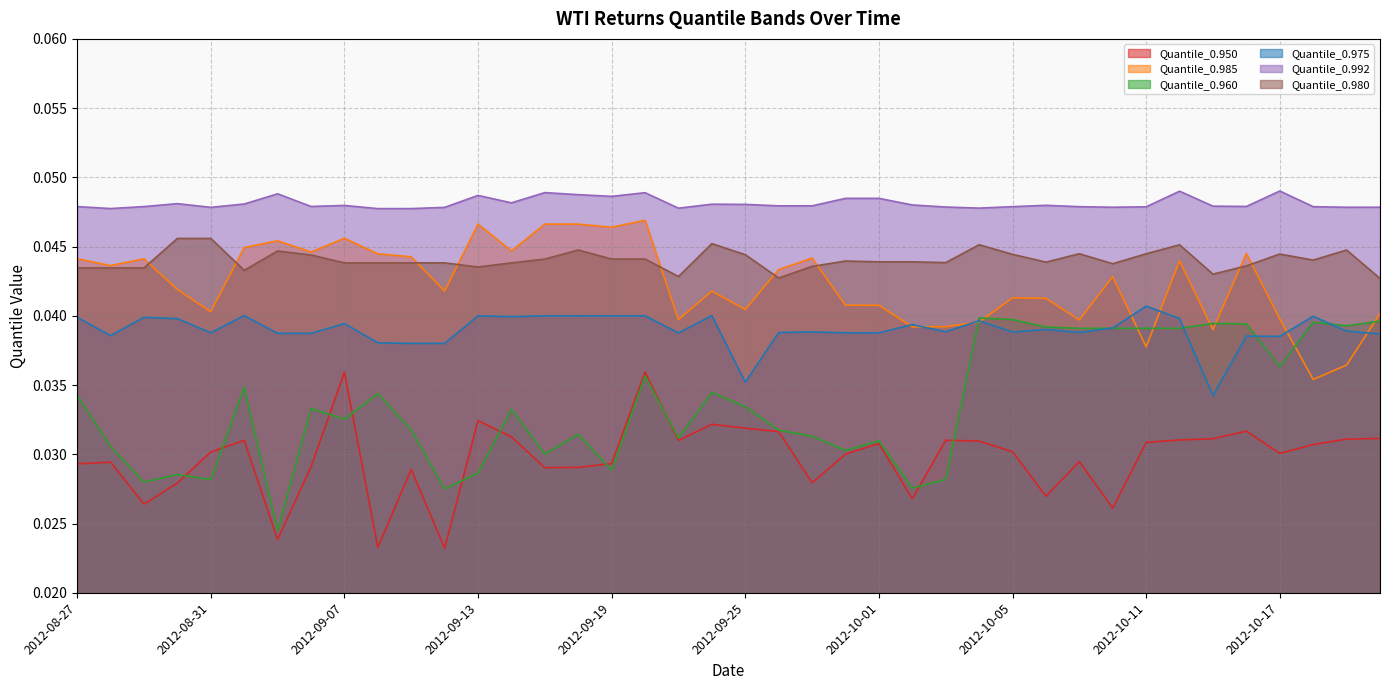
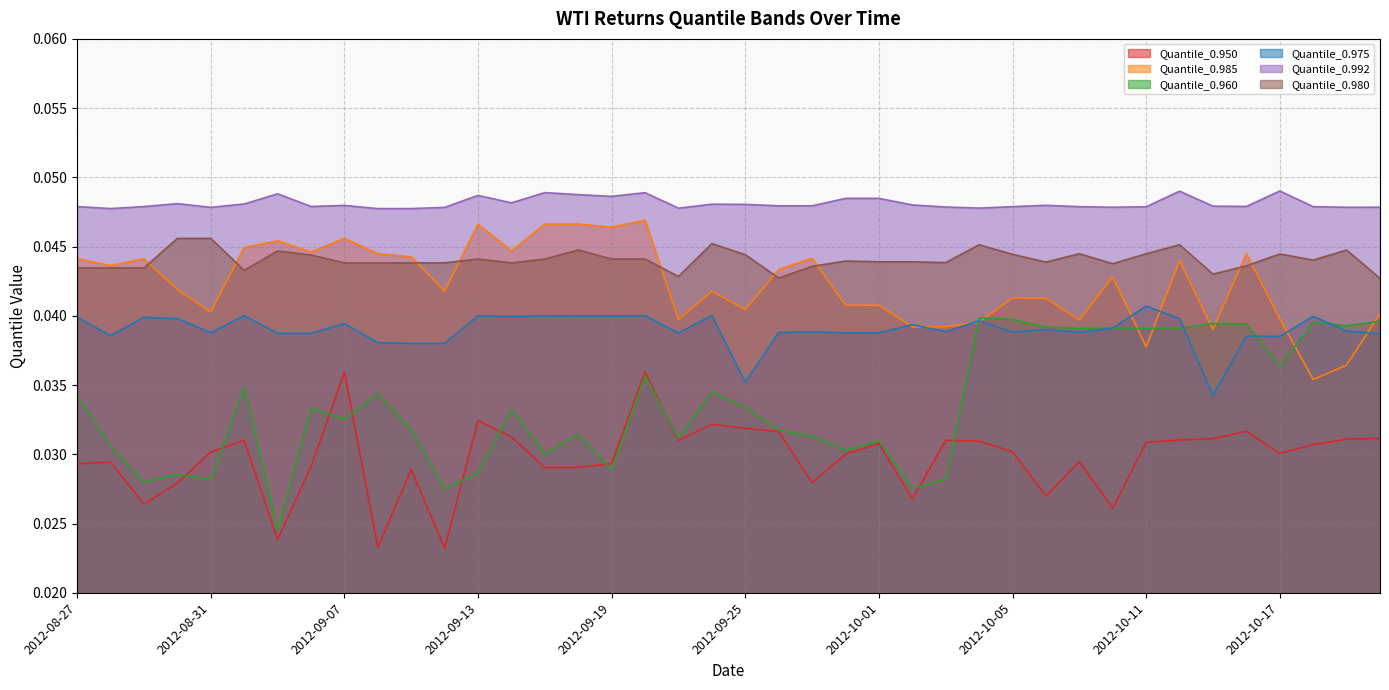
  {
    "Quantile_0.950": {
      "2012-08-27": 0.0293,
      "2012-08-31": 0.0302,
      "2012-09-07": 0.0359,
      "2012-09-13": 0.0324,
      "2012-09-19": 0.0293,
      "2012-09-25": 0.0319,
      "2012-10-01": 0.0308,
      "2012-10-05": 0.0302,
      "2012-10-11": 0.0309,
      "2012-10-17": 0.0301
    },
    "Quantile_0.985": {
      "2012-08-27": 0.0441,
      "2012-08-31": 0.0403,
      "2012-09-07": 0.0456,
      "2012-09-13": 0.0466,
      "2012-09-19": 0.0464,
      "2012-09-25": 0.0405,
      "2012-10-01": 0.0408,
      "2012-10-05": 0.0413,
      "2012-10-11": 0.0378,
      "2012-10-17": 0.0398
    },
    "Quantile_0.960": {
      "2012-08-27": 0.0343,
      "2012-08-31": 0.0282,
      "2012-09-07": 0.0325,
      "2012-09-13": 0.0286,
      "2012-09-19": 0.0289,
      "2012-09-25": 0.0334,
      "2012-10-01": 0.0310,
      "2012-10-05": 0.0397,
      "2012-10-11": 0.0391,
      "2012-10-17": 0.0363
    },
    "Quantile_0.975": {
      "2012-08-27": 0.0399,
      "2012-08-31": 0.0388,
      "2012-09-07": 0.0394,
      "2012-09-13": 0.0400,
      "2012-09-19": 0.0400,
      "2012-09-25": 0.0352,
      "2012-10-01": 0.0388,
      "2012-10-05": 0.0388,
      "2012-10-11": 0.0407,
      "2012-10-17": 0.0385
    },
    "Quantile_0.992": {
      "2012-08-27": 0.0479,
      "2012-08-31": 0.0478,
      "2012-09-07": 0.0480,
      "2012-09-13": 0.0487,
      "2012-09-19": 0.0486,
      "2012-09-25": 0.0480,
      "2012-10-01": 0.0485,
      "2012-10-05": 0.0479,
      "2012-10-11": 0.0479,
      "2012-10-17": 0.0490
    },
    "Quantile_0.980": {
      "2012-08-27": 0.0435,
      "2012-08-31": 0.0456,
      "2012-09-07": 0.0438,
-     "2012-09-13": 0.0435,
+     "2012-09-13": 0.0441,
      "2012-09-19": 0.0441,
      "2012-09-25": 0.0444,
      "2012-10-01": 0.0439,
      "2012-10-05": 0.0444,
      "2012-10-11": 0.0445,
      "2012-10-17": 0.0445
    }
  }
